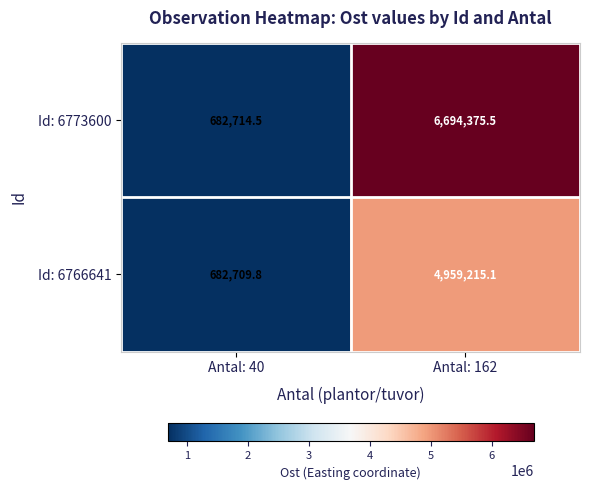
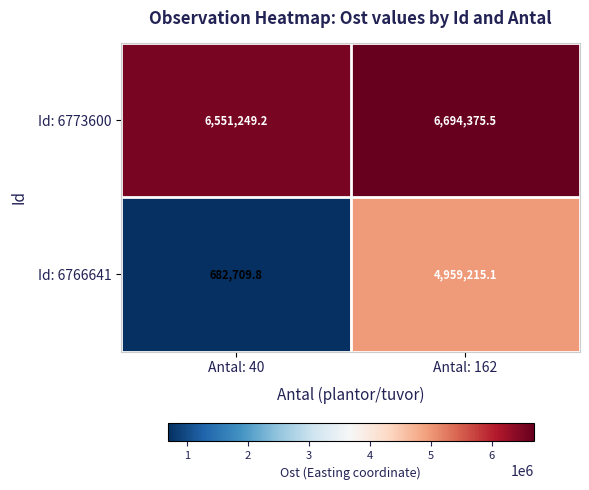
  {
    "Id: 6773600": {
-     "Antal: 40": "682,714.5",
+     "Antal: 40": "6,551,249.2",
      "Antal: 162": "6,694,375.5"
    },
    "Id: 6766641": {
      "Antal: 40": "682,709.8",
      "Antal: 162": "4,959,215.1"
    }
  }
